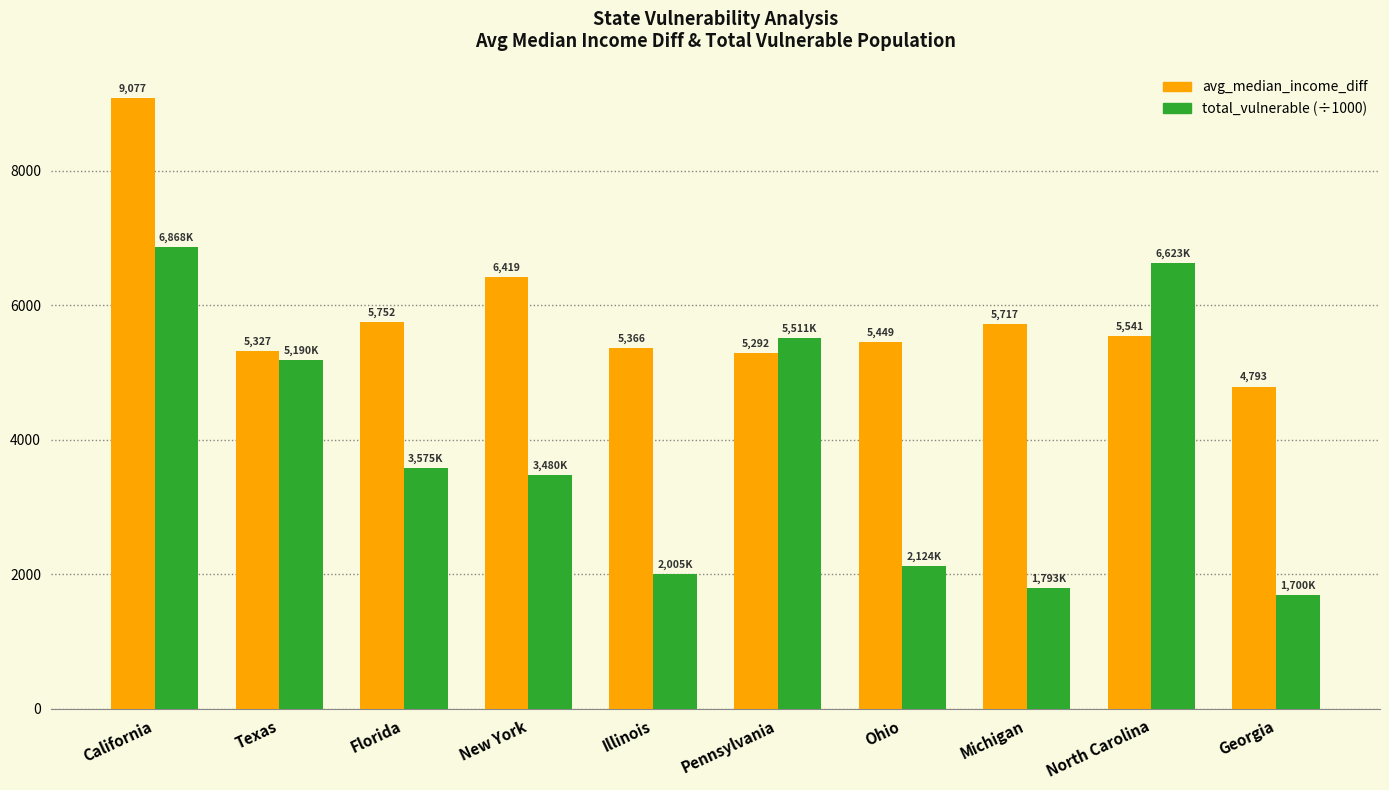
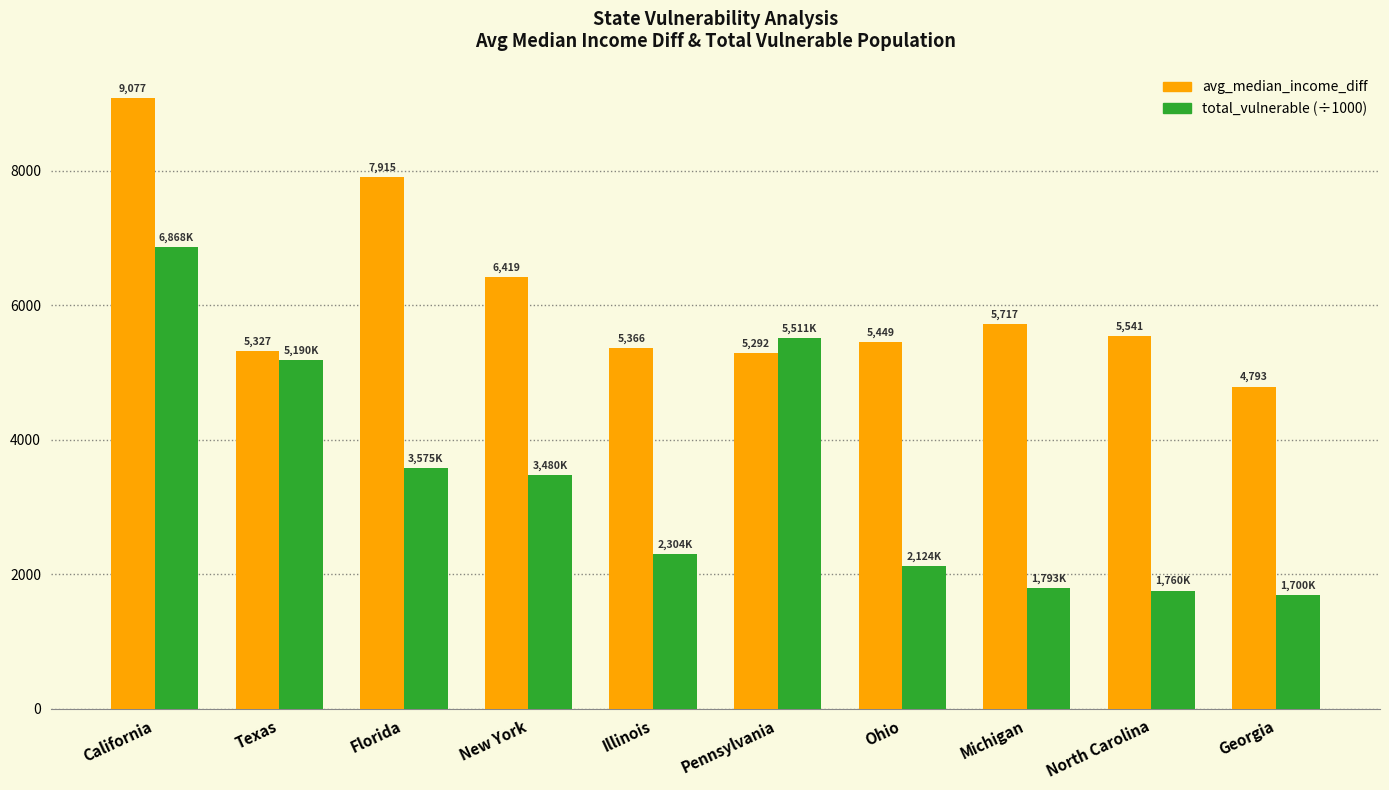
  {
    "avg_median_income_diff": {
      "California": "9,077",
      "Texas": "5,327",
-     "Florida": "5,752",
+     "Florida": "7,915",
      "New York": "6,419",
      "Illinois": "5,366",
      "Pennsylvania": "5,292",
      "Ohio": "5,449",
      "Michigan": "5,717",
      "North Carolina": "5,541",
      "Georgia": "4,793"
    },
    "total_vulnerable (÷1000)": {
      "California": "6,868K",
      "Texas": "5,190K",
      "Florida": "3,575K",
      "New York": "3,480K",
-     "Illinois": "2,005K",
+     "Illinois": "2,304K",
      "Pennsylvania": "5,511K",
      "Ohio": "2,124K",
      "Michigan": "1,793K",
-     "North Carolina": "6,623K",
+     "North Carolina": "1,760K",
      "Georgia": "1,700K"
    }
  }
